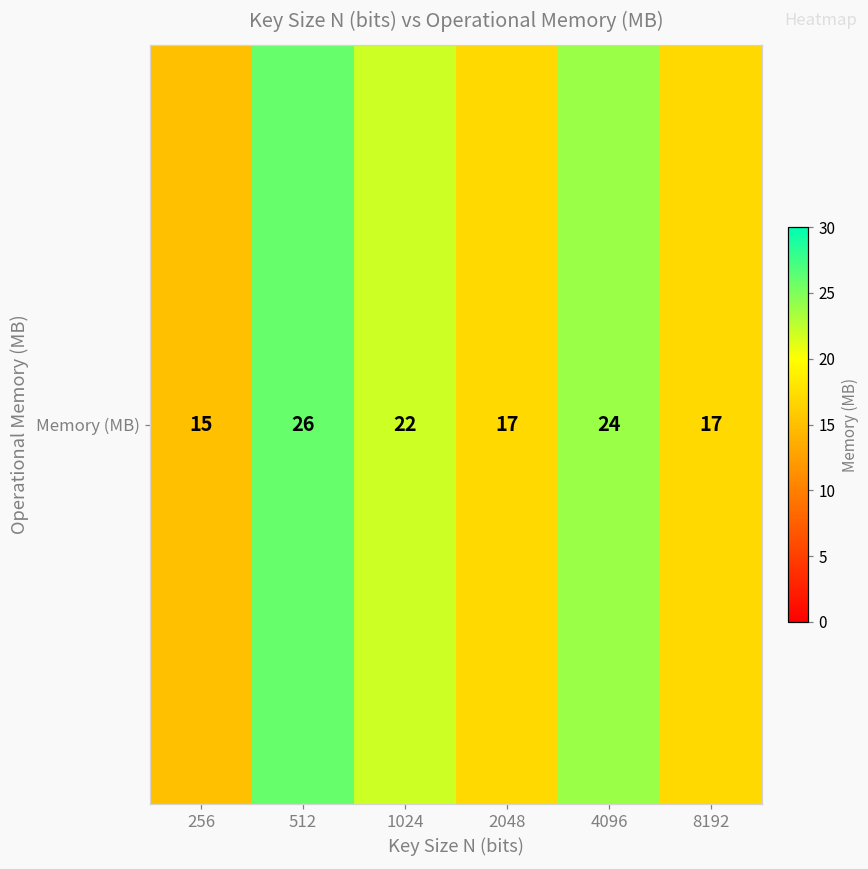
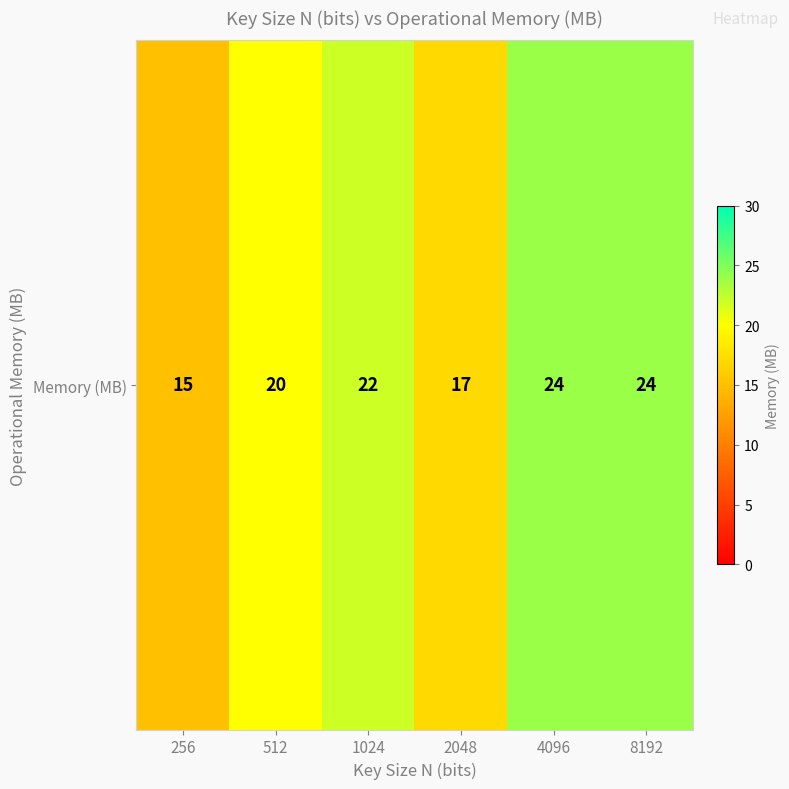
  {
    "Memory (MB)": {
      "256": 15,
-     "512": 26,
+     "512": 20,
      "1024": 22,
      "2048": 17,
      "4096": 24,
-     "8192": 17
+     "8192": 24
    }
  }
